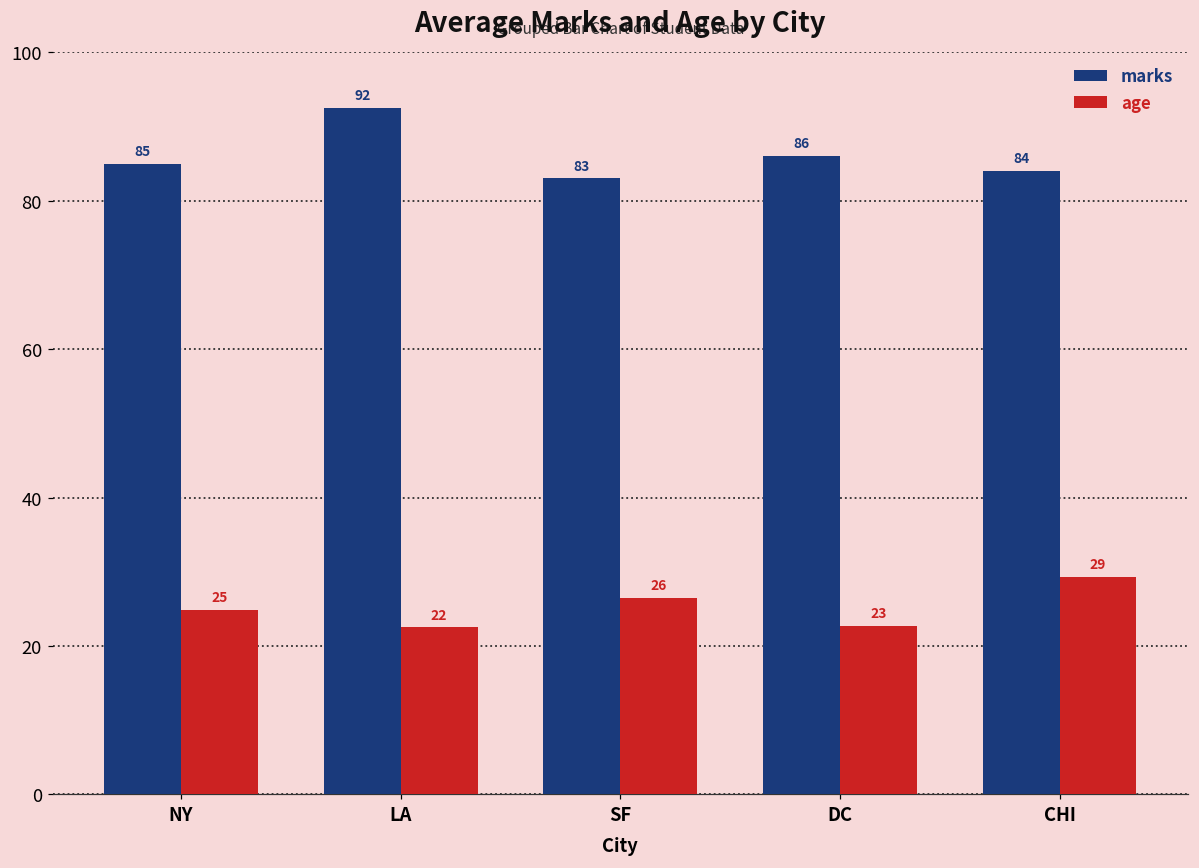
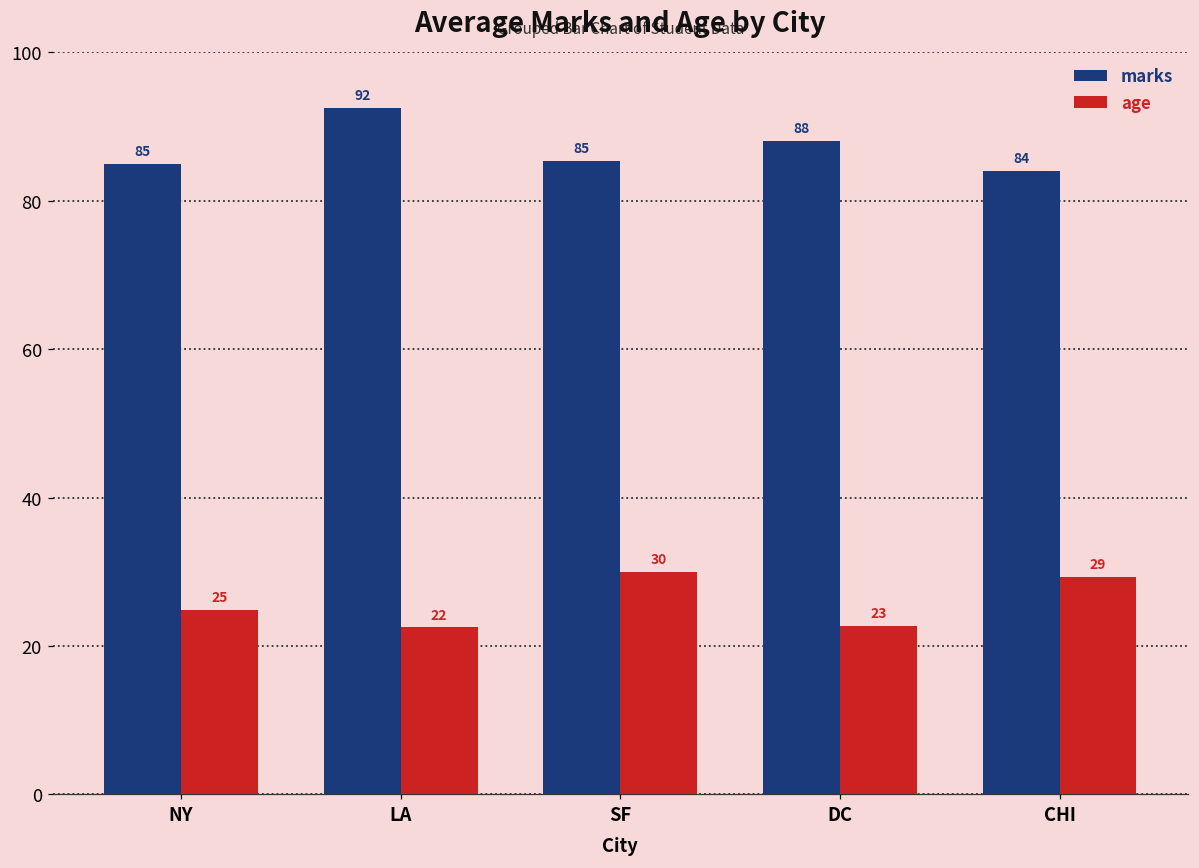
  {
    "marks": {
      "NY": 85,
      "LA": 92,
-     "SF": 83,
-     "DC": 86,
+     "SF": 85,
+     "DC": 88,
      "CHI": 84
    },
    "age": {
      "NY": 25,
      "LA": 22,
-     "SF": 26,
+     "SF": 30,
      "DC": 23,
      "CHI": 29
    }
  }
